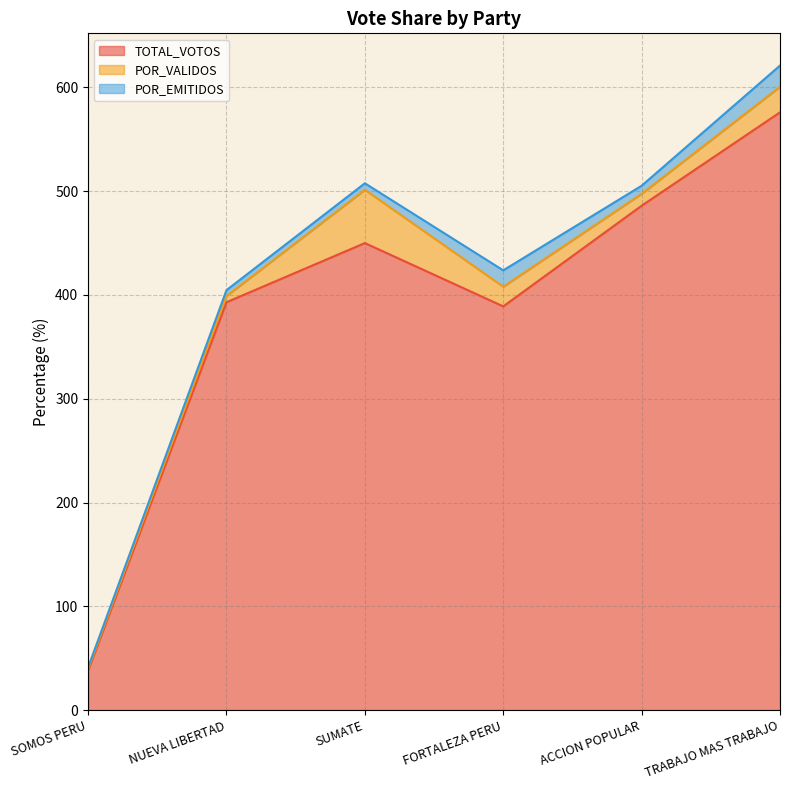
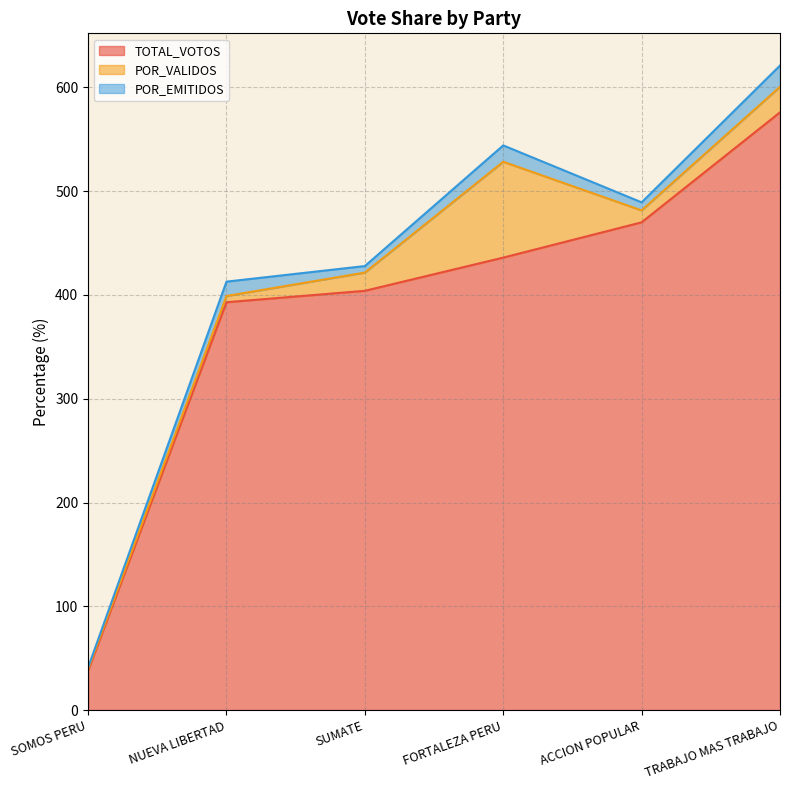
  {
    "TOTAL_VOTOS": {
      "NUEVA LIBERTAD": 393,
-     "SUMATE": 450,
-     "FORTALEZA PERU": 389,
-     "ACCION POPULAR": 486,
+     "SUMATE": 404,
+     "FORTALEZA PERU": 436,
+     "ACCION POPULAR": 470,
      "TRABAJO MAS TRABAJO": 576
    },
    "POR_VALIDOS": {
      "NUEVA LIBERTAD": 6,
-     "SUMATE": 51,
-     "FORTALEZA PERU": 19,
+     "SUMATE": 18,
+     "FORTALEZA PERU": 92,
      "ACCION POPULAR": 12,
      "TRABAJO MAS TRABAJO": 25
    },
    "POR_EMITIDOS": {
-     "NUEVA LIBERTAD": 6,
+     "NUEVA LIBERTAD": 14,
      "SUMATE": 6,
      "FORTALEZA PERU": 16,
      "ACCION POPULAR": 8,
      "TRABAJO MAS TRABAJO": 20
    }
  }
